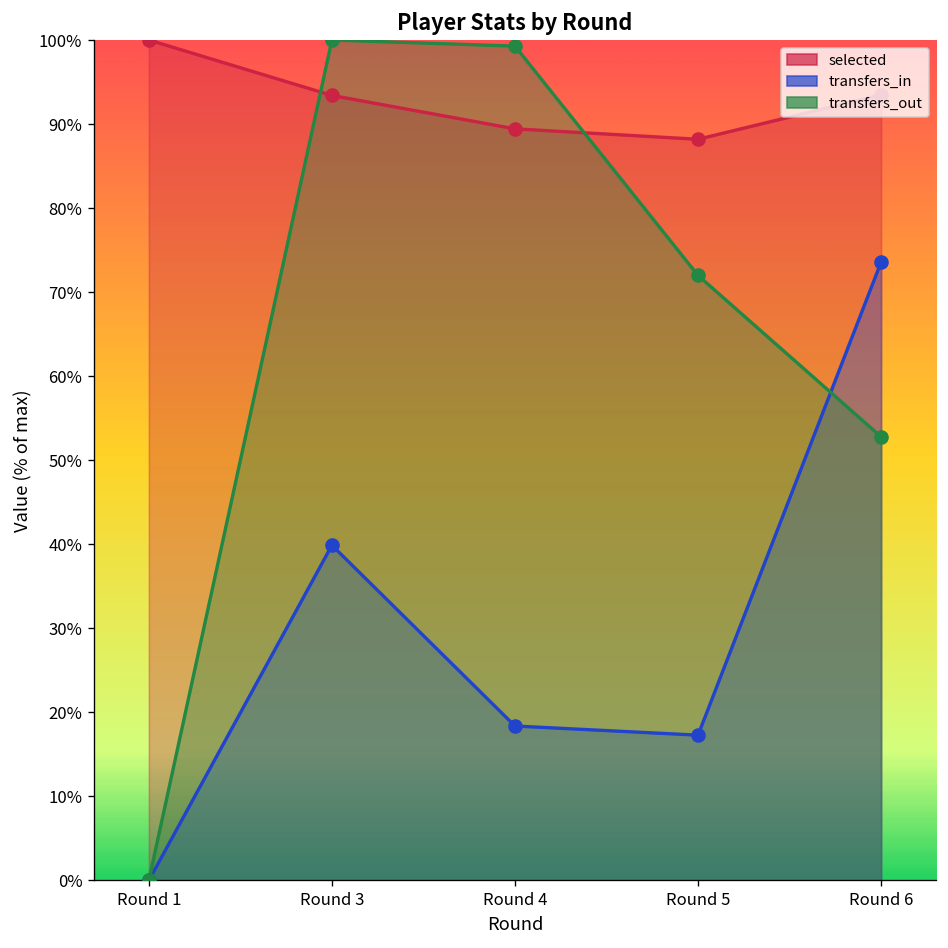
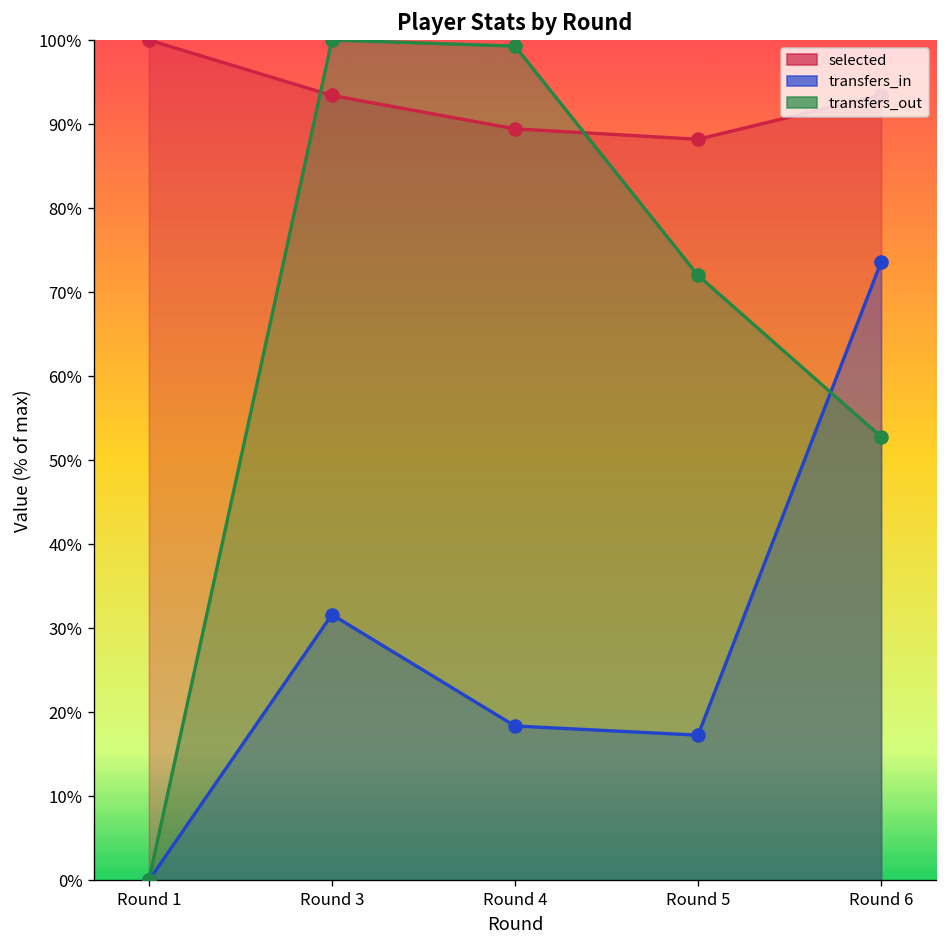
  {
    "selected": {
      "Round 1": "100%",
      "Round 3": "93%",
      "Round 4": "89%",
      "Round 5": "88%"
    },
    "transfers_in": {
-     "Round 3": "40%",
+     "Round 3": "32%",
      "Round 4": "18%",
      "Round 5": "17%",
      "Round 6": "74%"
    },
    "transfers_out": {
      "Round 3": "100%",
      "Round 4": "99%",
      "Round 5": "72%",
      "Round 6": "53%"
    }
  }
